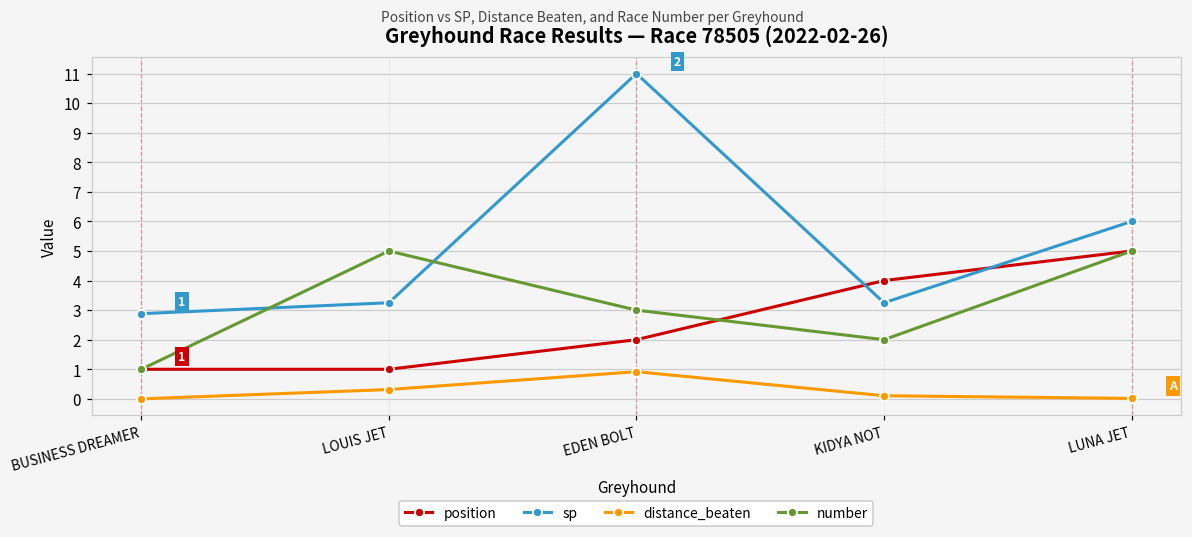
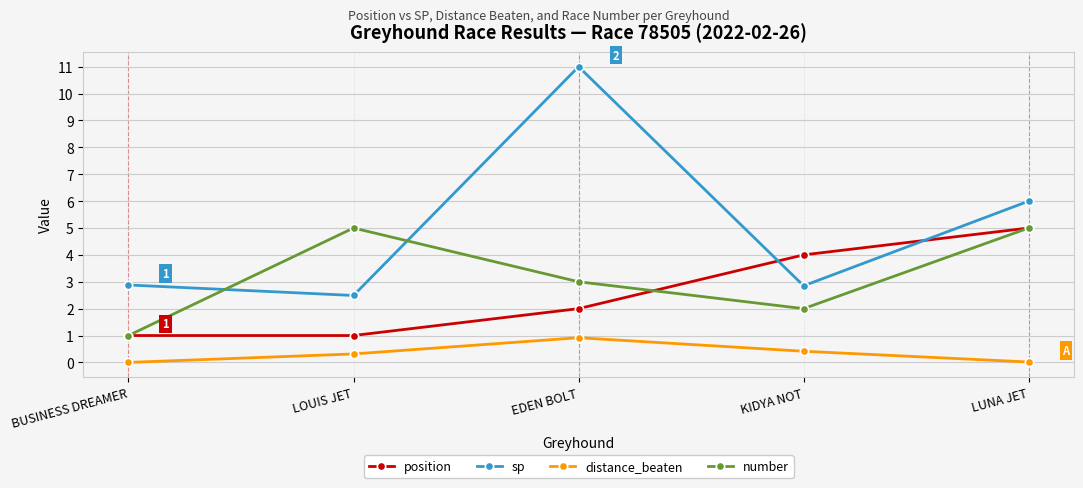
  {
    "position": {
      "LOUIS JET": 1.0,
      "EDEN BOLT": 2.0,
      "KIDYA NOT": 4.0
    },
    "sp": {
      "BUSINESS DREAMER": 2.9,
-     "LOUIS JET": 3.3,
+     "LOUIS JET": 2.5,
      "EDEN BOLT": 11.0,
-     "KIDYA NOT": 3.3,
+     "KIDYA NOT": 2.9,
      "LUNA JET": 6.0
    },
    "distance_beaten": {
      "BUSINESS DREAMER": 0.0,
      "LOUIS JET": 0.3,
      "EDEN BOLT": 0.9,
-     "KIDYA NOT": 0.1,
+     "KIDYA NOT": 0.4,
      "LUNA JET": 0.0
    },
    "number": {
      "LOUIS JET": 5.0,
      "EDEN BOLT": 3.0,
      "KIDYA NOT": 2.0
    }
  }
